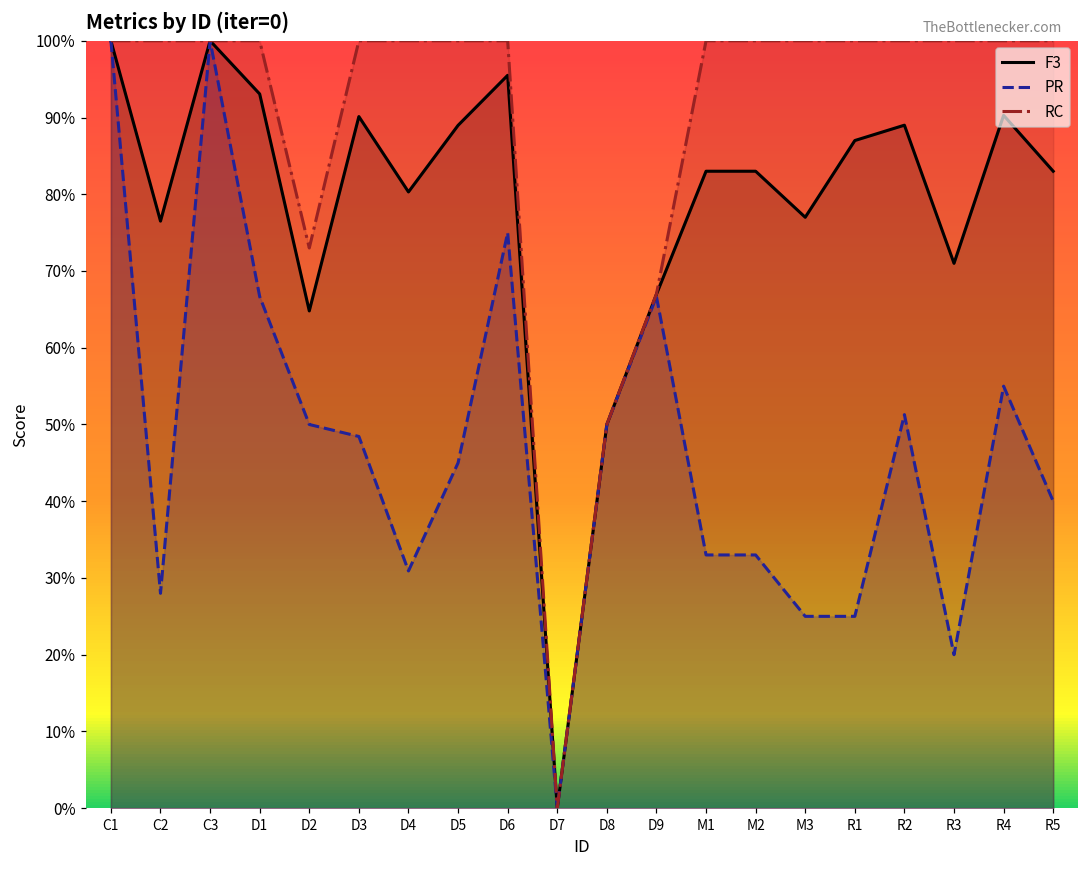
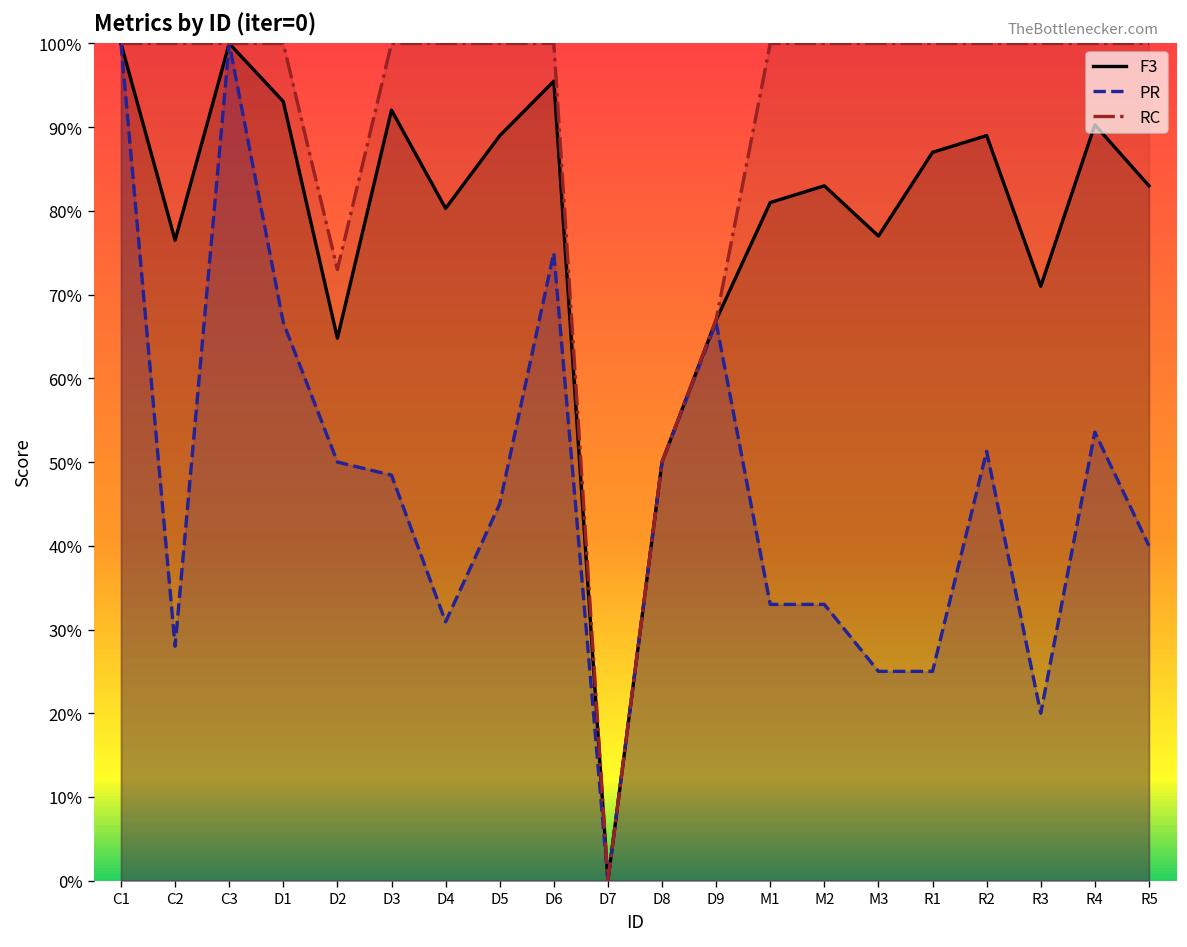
  {
    "F3": {
      "C2": "77%",
      "D1": "93%",
      "D2": "65%",
-     "D3": "90%",
+     "D3": "92%",
      "D4": "80%",
      "D5": "89%",
      "D6": "96%",
-     "M1": "83%",
+     "M1": "81%",
      "M2": "83%",
      "M3": "77%",
      "R1": "87%",
      "R2": "89%",
      "R3": "71%",
      "R5": "83%"
    },
    "PR": {
      "C2": "28%",
      "D1": "67%",
      "D2": "50%",
      "D3": "48%",
      "D4": "31%",
      "D5": "45%",
      "D6": "75%",
      "M1": "33%",
      "M2": "33%",
      "M3": "25%",
      "R1": "25%",
      "R2": "51%",
      "R3": "20%",
-     "R4": "55%",
+     "R4": "54%",
      "R5": "40%"
    },
    "RC": {
      "C2": "100%",
      "D1": "100%",
      "D2": "73%",
      "D3": "100%",
      "D4": "100%",
      "D5": "100%",
      "D6": "100%",
      "M1": "100%",
      "M2": "100%",
      "M3": "100%",
      "R1": "100%",
      "R2": "100%",
      "R3": "100%",
      "R4": "100%",
      "R5": "100%"
    }
  }
